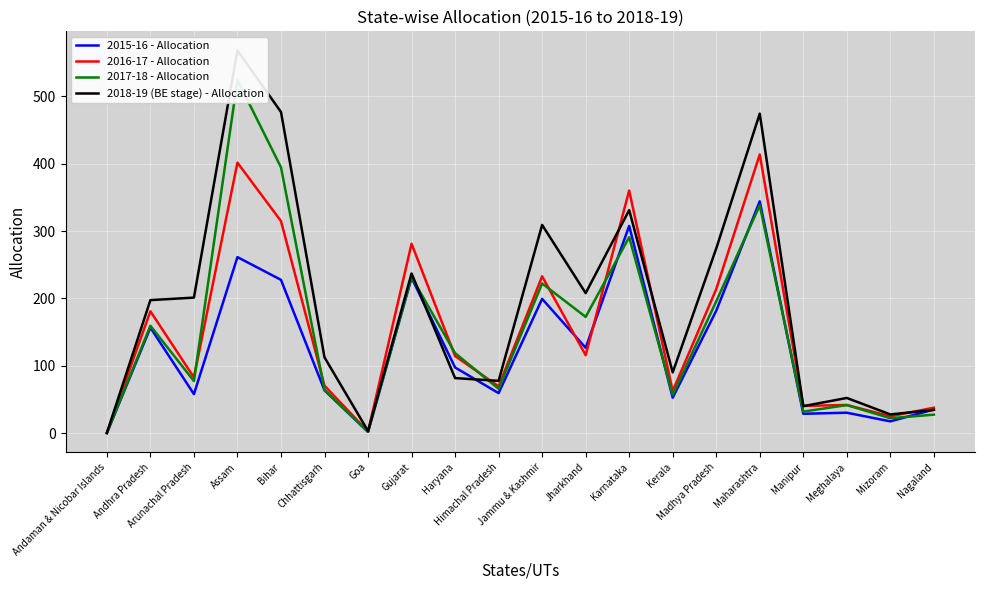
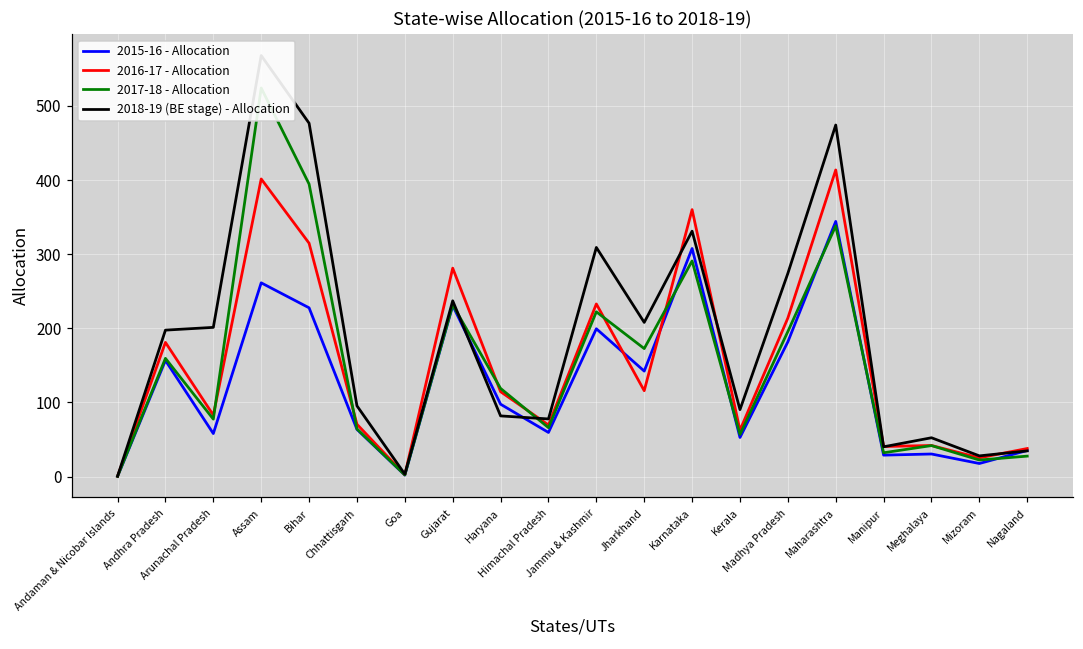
  {
    "2015-16 - Allocation": {
      "Arunachal Pradesh": 60,
      "Assam": 260,
      "Bihar": 230,
      "Haryana": 100,
      "Himachal Pradesh": 60,
      "Jammu & Kashmir": 200,
-     "Jharkhand": 130,
+     "Jharkhand": 140,
      "Karnataka": 310,
      "Kerala": 50,
      "Madhya Pradesh": 180,
      "Maharashtra": 340,
      "Meghalaya": 30,
      "Mizoram": 20
    },
    "2016-17 - Allocation": {
      "Andhra Pradesh": 180,
      "Arunachal Pradesh": 80,
      "Assam": 400,
      "Bihar": 310,
      "Chhattisgarh": 70,
      "Gujarat": 280,
      "Haryana": 110,
      "Jammu & Kashmir": 230,
      "Jharkhand": 120,
      "Karnataka": 360,
      "Kerala": 60,
      "Madhya Pradesh": 210,
      "Maharashtra": 410
    },
    "2017-18 - Allocation": {
      "Arunachal Pradesh": 80,
      "Bihar": 390,
      "Haryana": 120,
      "Jammu & Kashmir": 220,
      "Jharkhand": 170,
      "Karnataka": 290,
      "Kerala": 60,
      "Madhya Pradesh": 200,
      "Maharashtra": 340,
      "Nagaland": 30
    },
    "2018-19 (BE stage) - Allocation": {
      "Andhra Pradesh": 200,
      "Arunachal Pradesh": 200,
      "Bihar": 480,
-     "Chhattisgarh": 110,
+     "Chhattisgarh": 100,
      "Gujarat": 240,
      "Haryana": 80,
      "Himachal Pradesh": 80,
      "Jammu & Kashmir": 310,
      "Jharkhand": 210,
      "Karnataka": 330,
      "Kerala": 90,
      "Madhya Pradesh": 270,
      "Maharashtra": 470,
      "Meghalaya": 50
    }
  }
